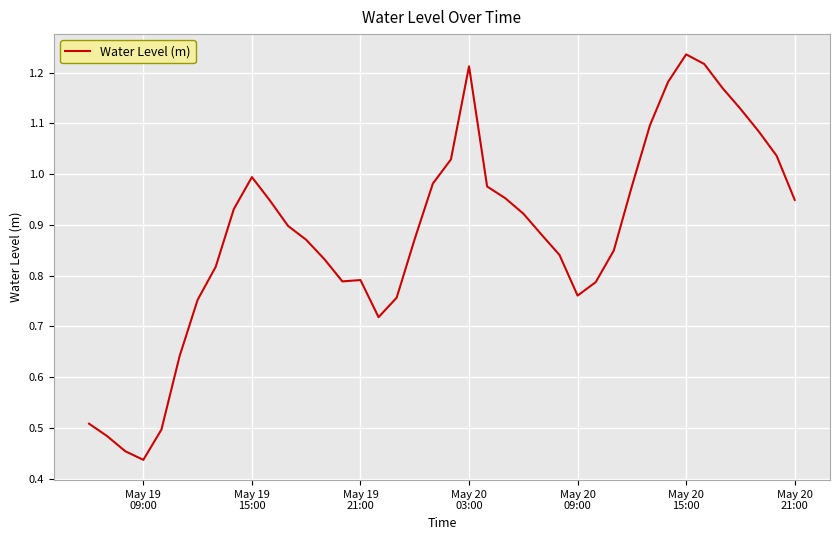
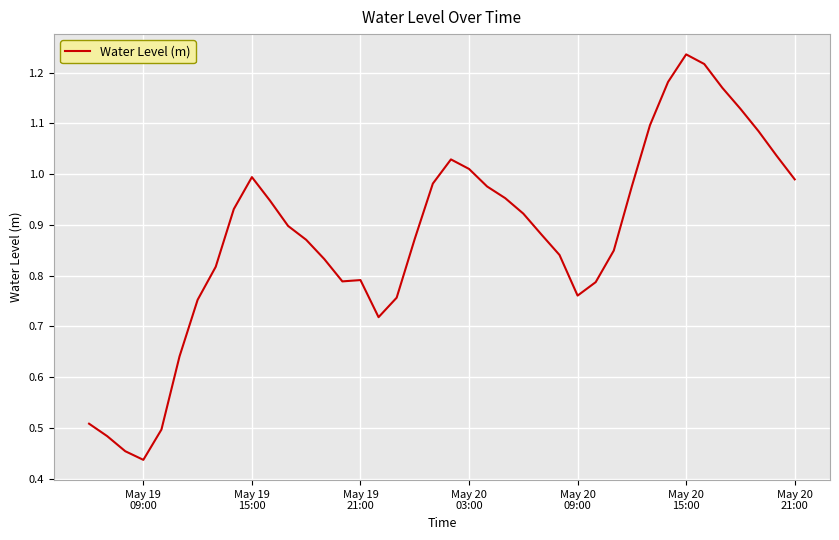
  {
    "May 19 09:00": 0.44,
    "May 19 15:00": 0.99,
    "May 19 21:00": 0.79,
-   "May 20 03:00": 1.21,
+   "May 20 03:00": 1.01,
    "May 20 09:00": 0.76,
    "May 20 15:00": 1.24,
-   "May 20 21:00": 0.95
+   "May 20 21:00": 0.99
  }
